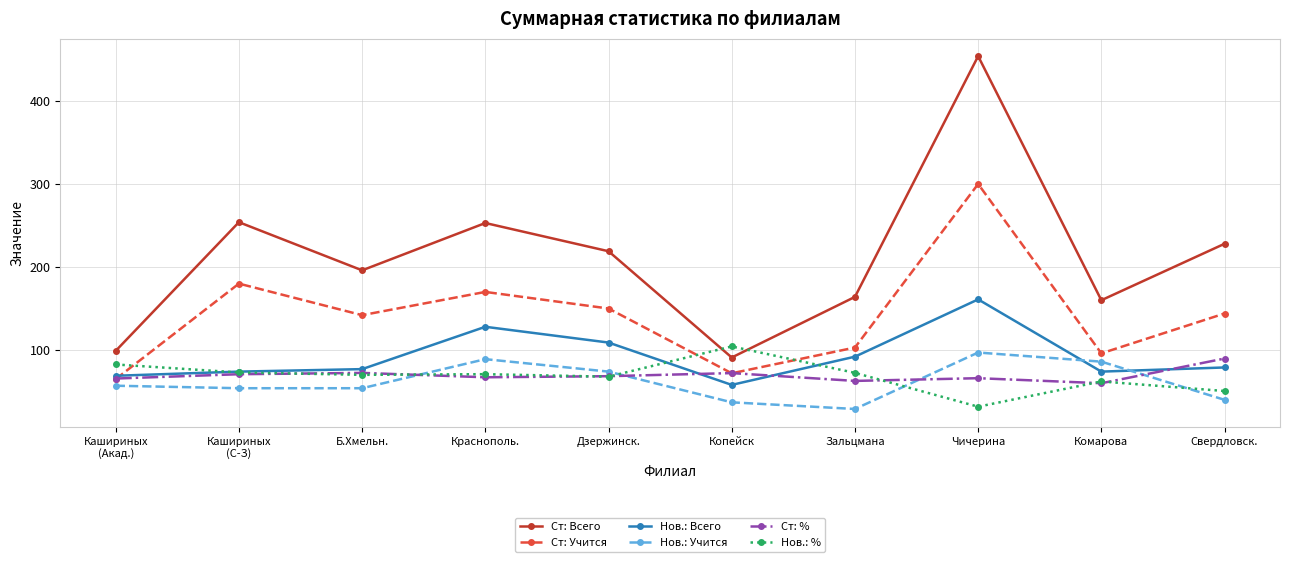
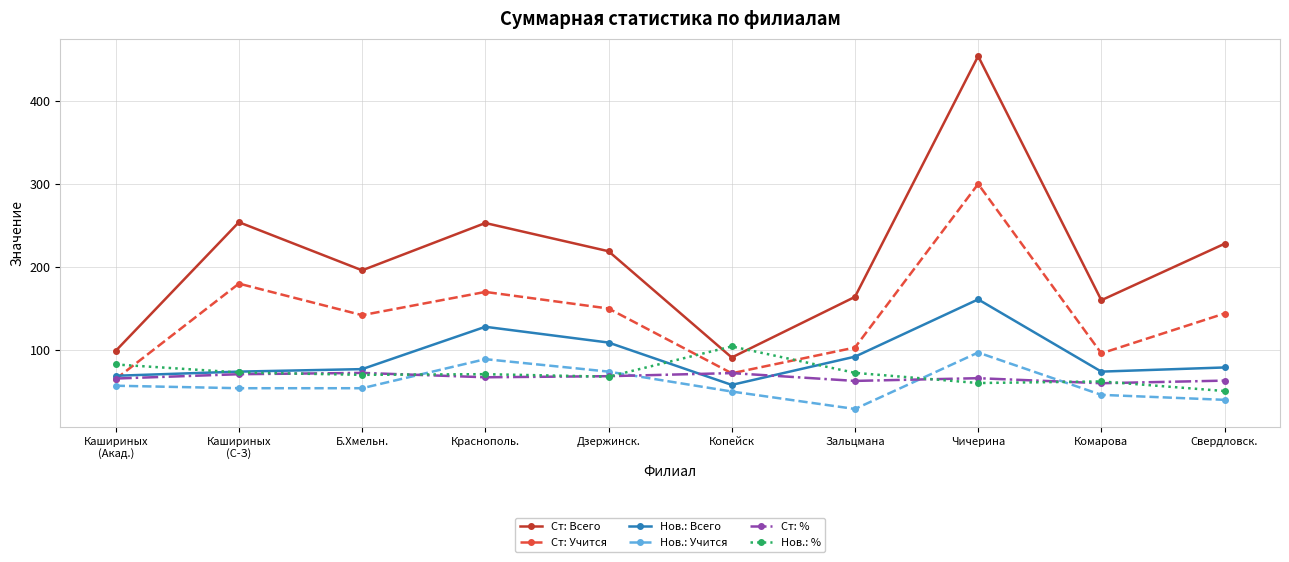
  {
    "Нов.: Всего": {
      "Кашириных (Акад.)": 70,
      "Б.Хмельн.": 80,
      "Краснополь.": 130,
      "Дзержинск.": 110,
      "Копейск": 60,
      "Зальцмана": 90,
      "Чичерина": 160,
      "Комарова": 70,
      "Свердловск.": 80
    },
    "Нов.: Учится": {
      "Кашириных (Акад.)": 60,
      "Кашириных (С-З)": 50,
      "Б.Хмельн.": 50,
      "Краснополь.": 90,
      "Дзержинск.": 70,
-     "Копейск": 40,
+     "Копейск": 50,
      "Зальцмана": 30,
      "Чичерина": 100,
-     "Комарова": 90,
+     "Комарова": 50,
      "Свердловск.": 40
    },
    "Ст: %": {
      "Краснополь.": 70,
      "Зальцмана": 60,
      "Чичерина": 70,
-     "Свердловск.": 90
+     "Свердловск.": 60
    },
    "Нов.: %": {
      "Кашириных (Акад.)": 80,
      "Краснополь.": 70,
      "Копейск": 100,
      "Зальцмана": 70,
-     "Чичерина": 30,
+     "Чичерина": 60,
      "Свердловск.": 50
    }
  }
